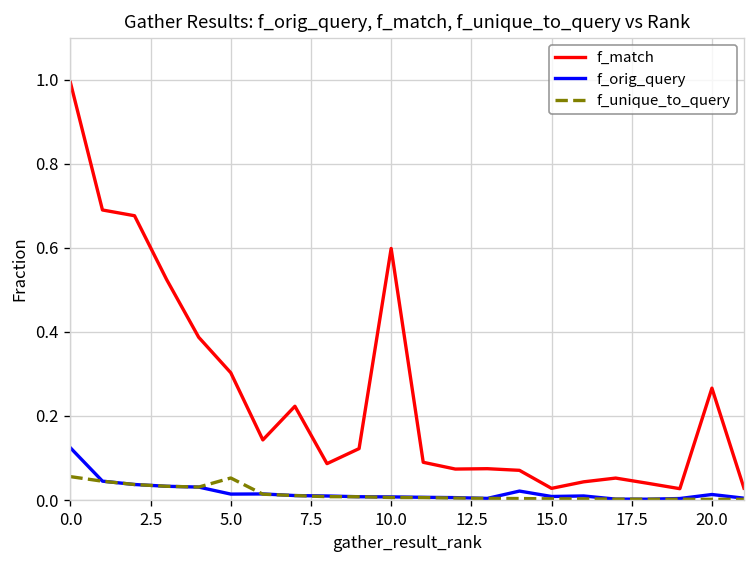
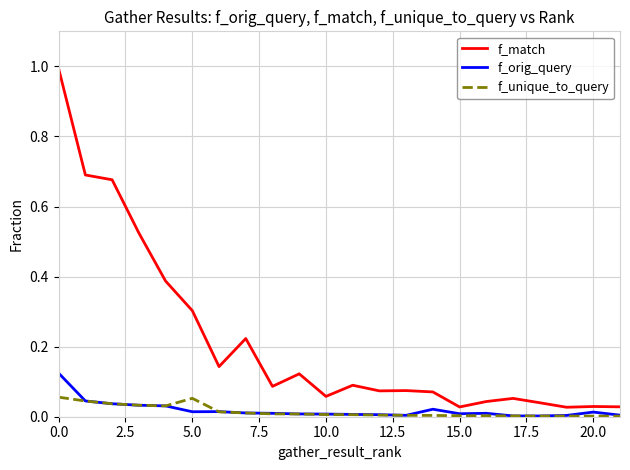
  {
    "f_match": {
      "0.0": 0.99,
      "5.0": 0.30,
-     "10.0": 0.60,
+     "10.0": 0.06,
      "15.0": 0.03,
-     "20.0": 0.27
+     "20.0": 0.03
    },
    "f_orig_query": {
      "0.0": 0.12,
      "5.0": 0.01,
      "20.0": 0.01
    },
    "f_unique_to_query": {
      "0.0": 0.06,
      "5.0": 0.05,
      "20.0": 0.00
    }
  }
